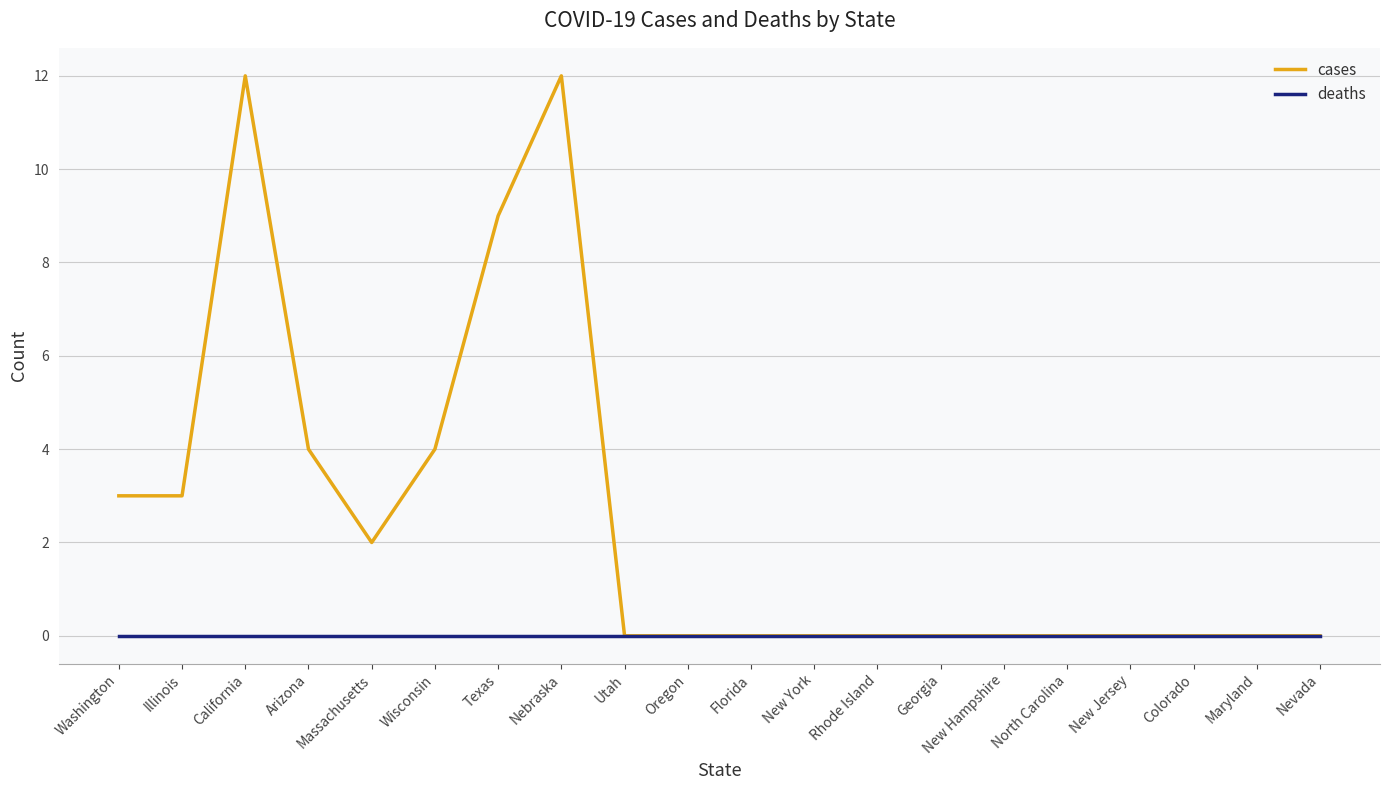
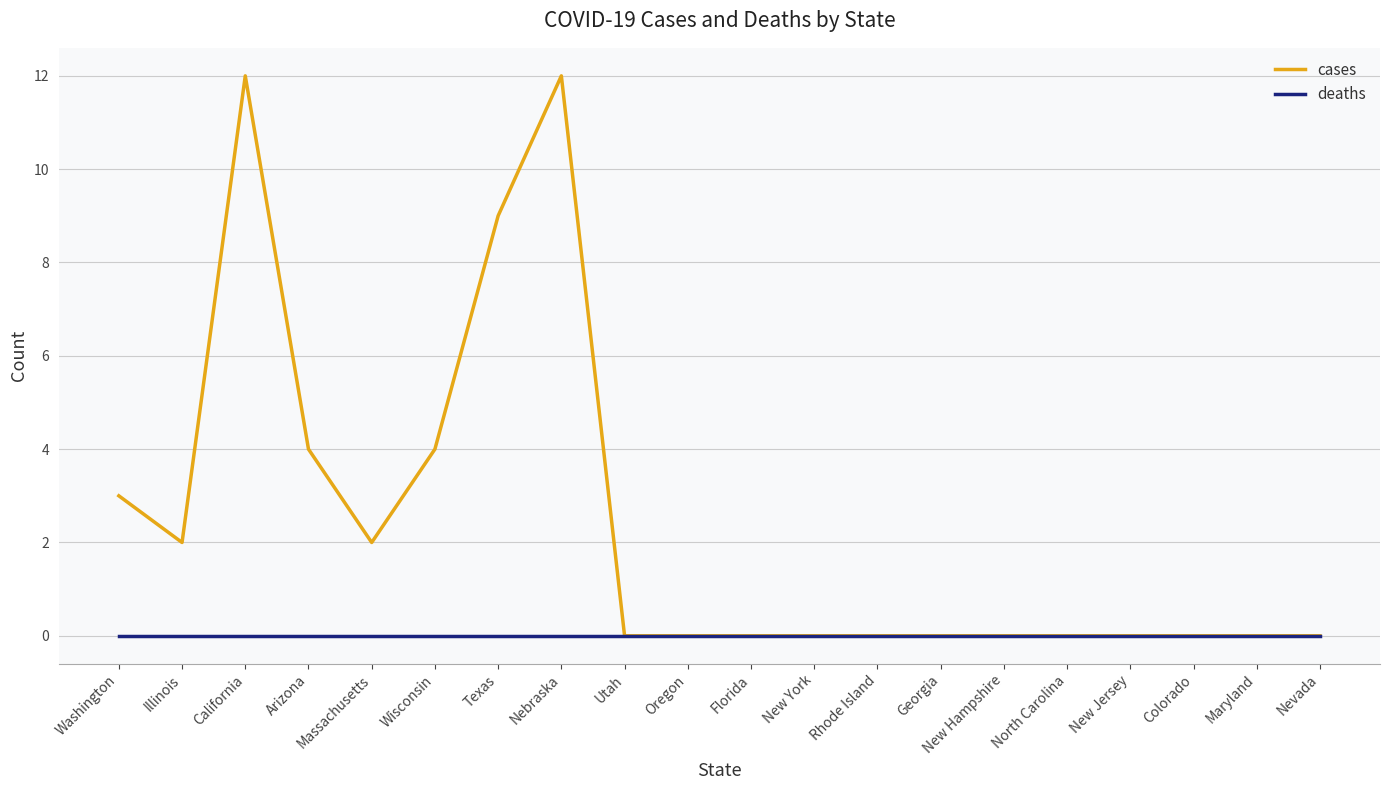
  {
    "cases": {
      "Washington": 3,
-     "Illinois": 3,
+     "Illinois": 2,
      "California": 12,
      "Arizona": 4,
      "Massachusetts": 2,
      "Wisconsin": 4,
      "Texas": 9,
      "Nebraska": 12
    },
    "deaths": {
      "Washington": 0,
      "Illinois": 0,
      "California": 0,
      "Arizona": 0,
      "Massachusetts": 0,
      "Wisconsin": 0,
      "Texas": 0,
      "Nebraska": 0
    }
  }
